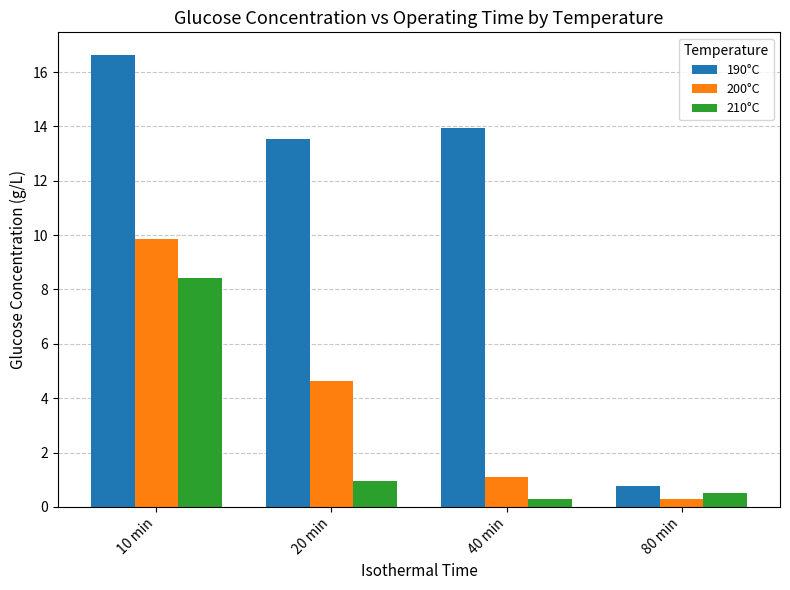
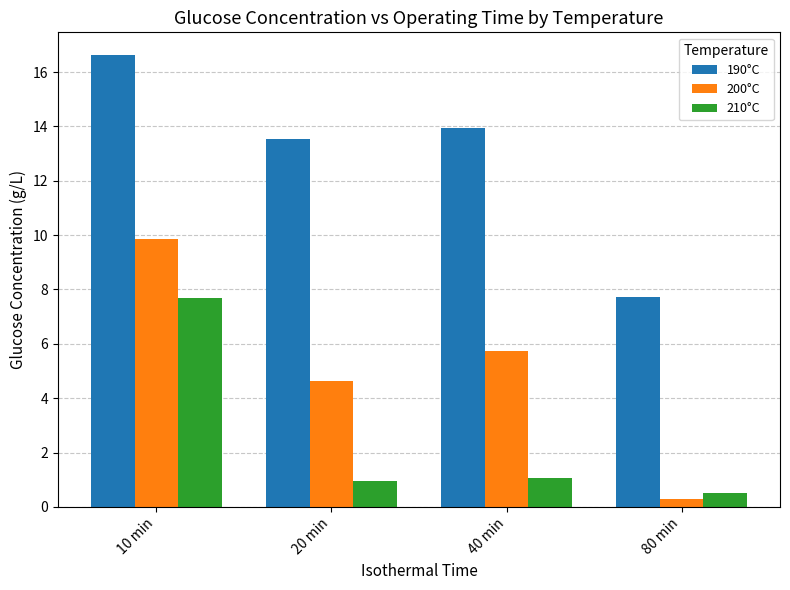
  {
    "190°C": {
      "10 min": 16.6,
      "20 min": 13.5,
      "40 min": 13.9,
-     "80 min": 0.8
+     "80 min": 7.7
    },
    "200°C": {
      "10 min": 9.9,
      "20 min": 4.6,
-     "40 min": 1.1,
+     "40 min": 5.7,
      "80 min": 0.3
    },
    "210°C": {
-     "10 min": 8.4,
+     "10 min": 7.7,
      "20 min": 1.0,
-     "40 min": 0.3,
+     "40 min": 1.1,
      "80 min": 0.5
    }
  }
